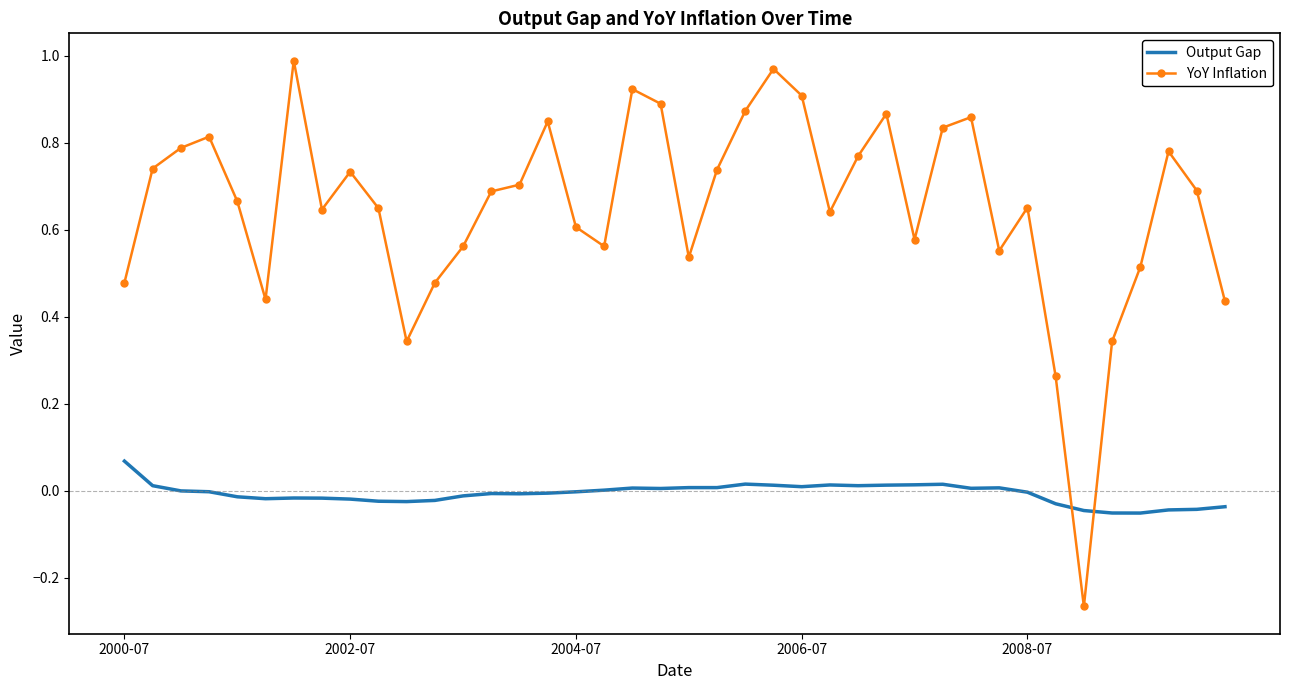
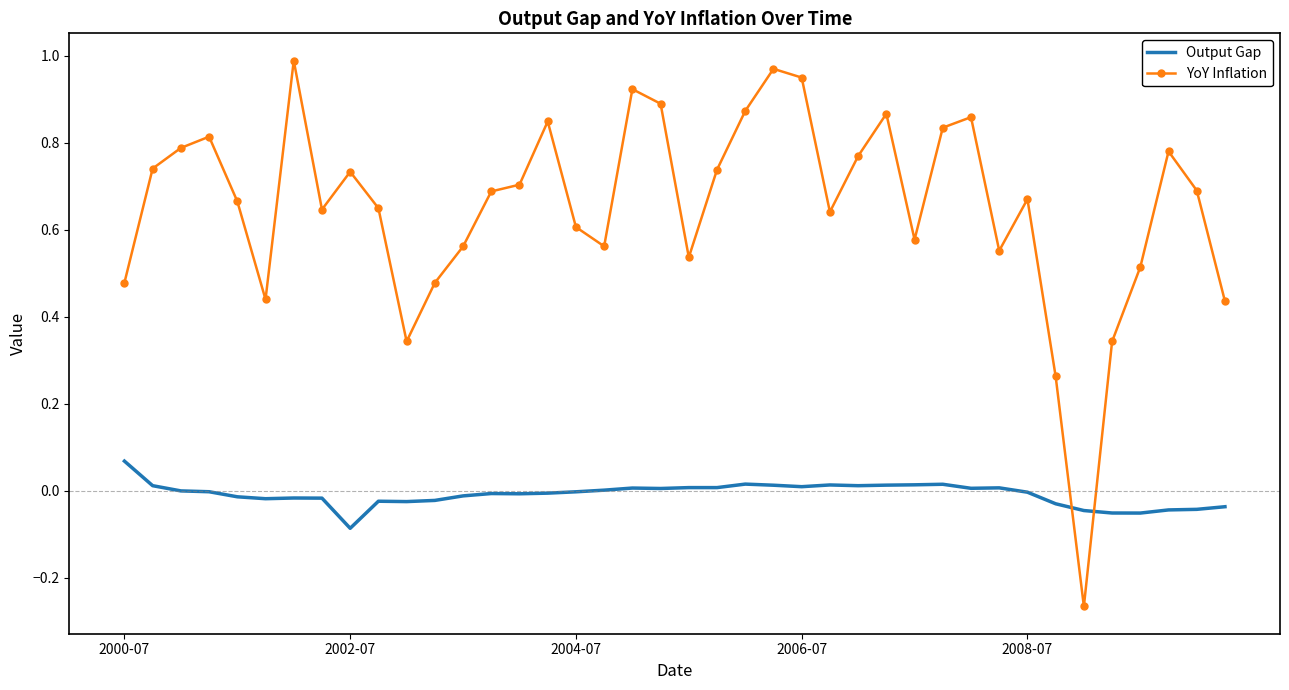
  {
    "Output Gap": {
      "2000-07": 0.07,
-     "2002-07": -0.02,
+     "2002-07": -0.09,
      "2004-07": 0.00,
      "2006-07": 0.01,
      "2008-07": 0.00
    },
    "YoY Inflation": {
      "2000-07": 0.48,
      "2002-07": 0.73,
      "2004-07": 0.61,
-     "2006-07": 0.91,
-     "2008-07": 0.65
+     "2006-07": 0.95,
+     "2008-07": 0.67
    }
  }
